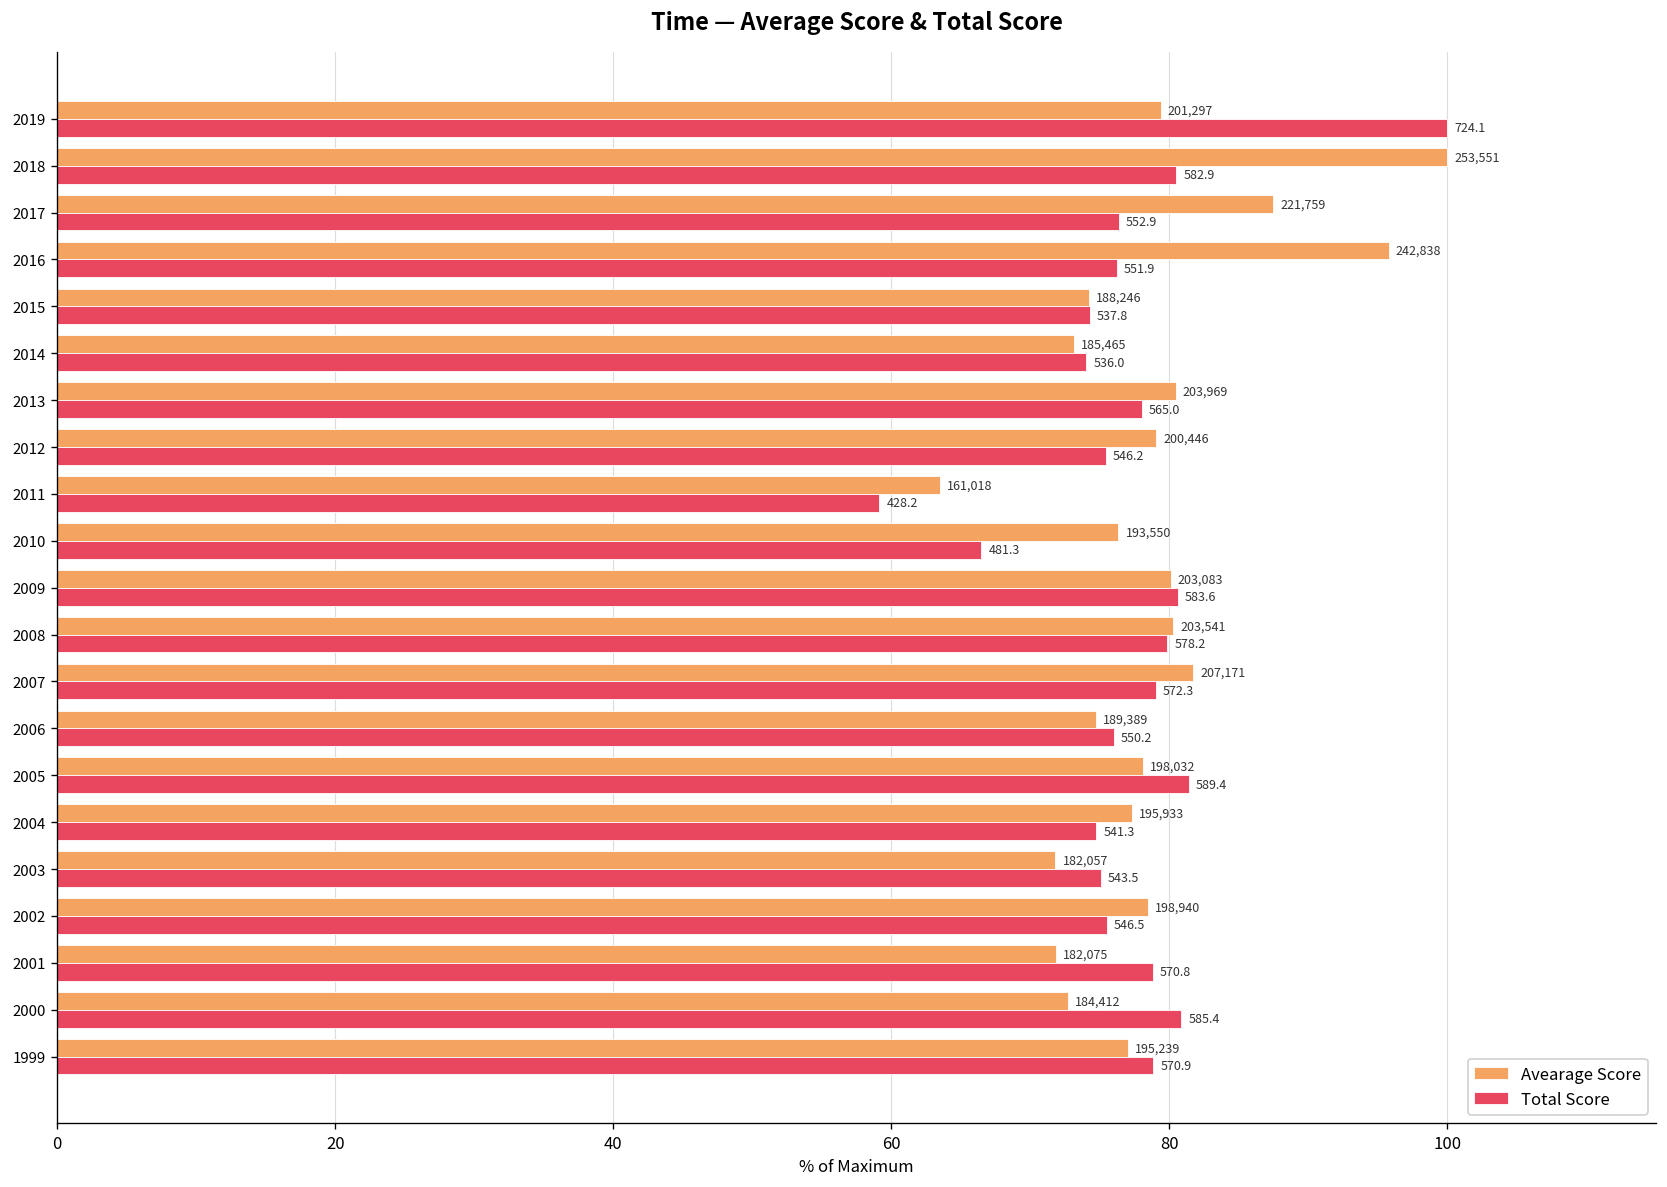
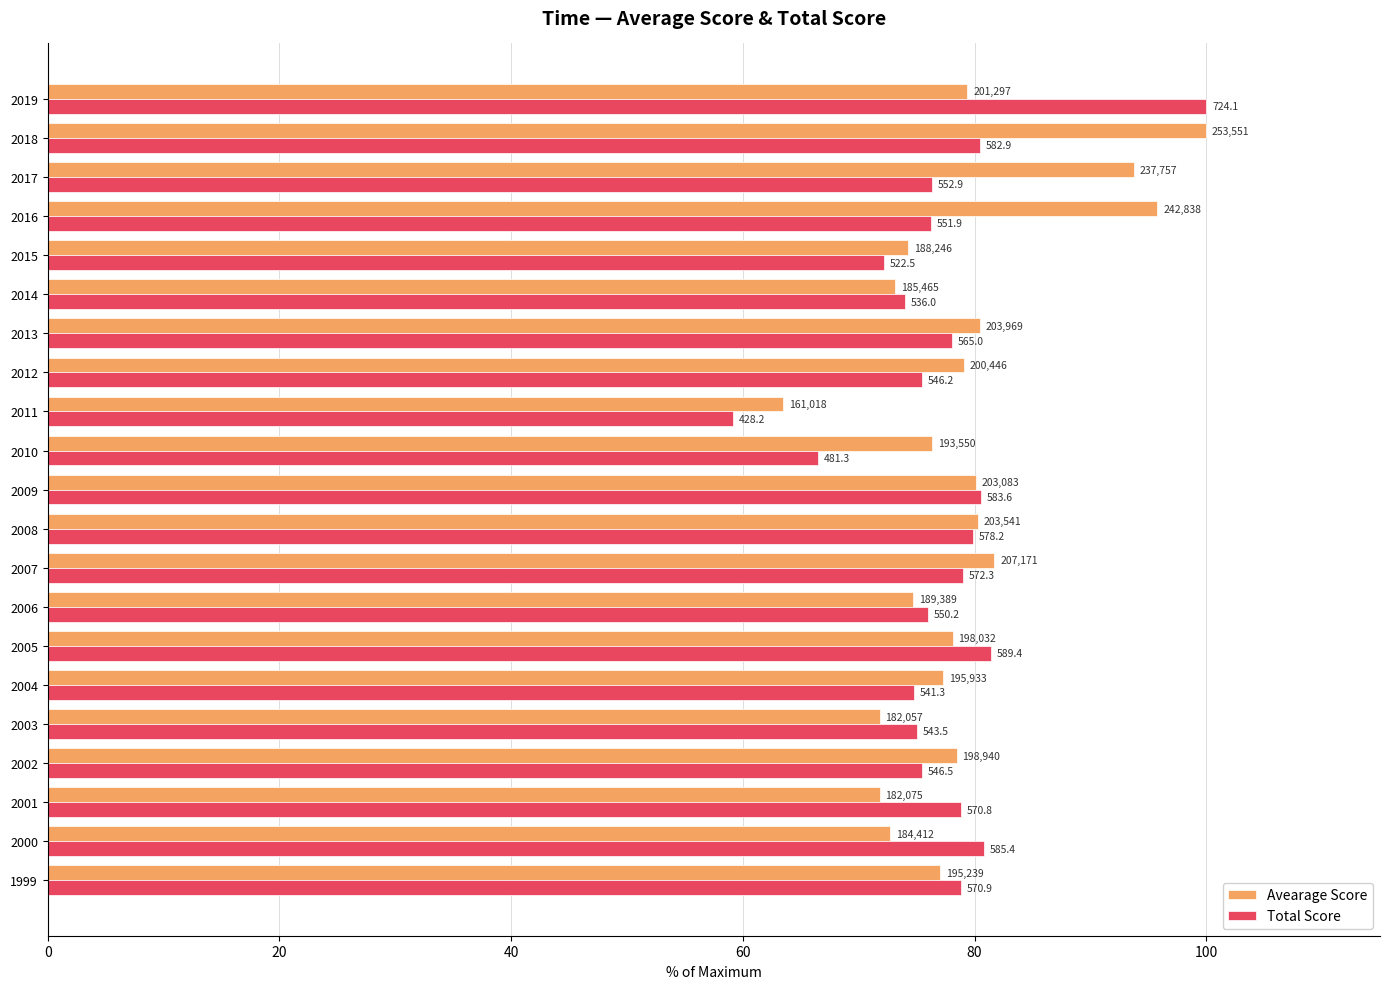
  {
    "Avearage Score": {
-     "2017": "221,759"
+     "2017": "237,757"
    },
    "Total Score": {
-     "2015": "537.8"
+     "2015": "522.5"
    }
  }
